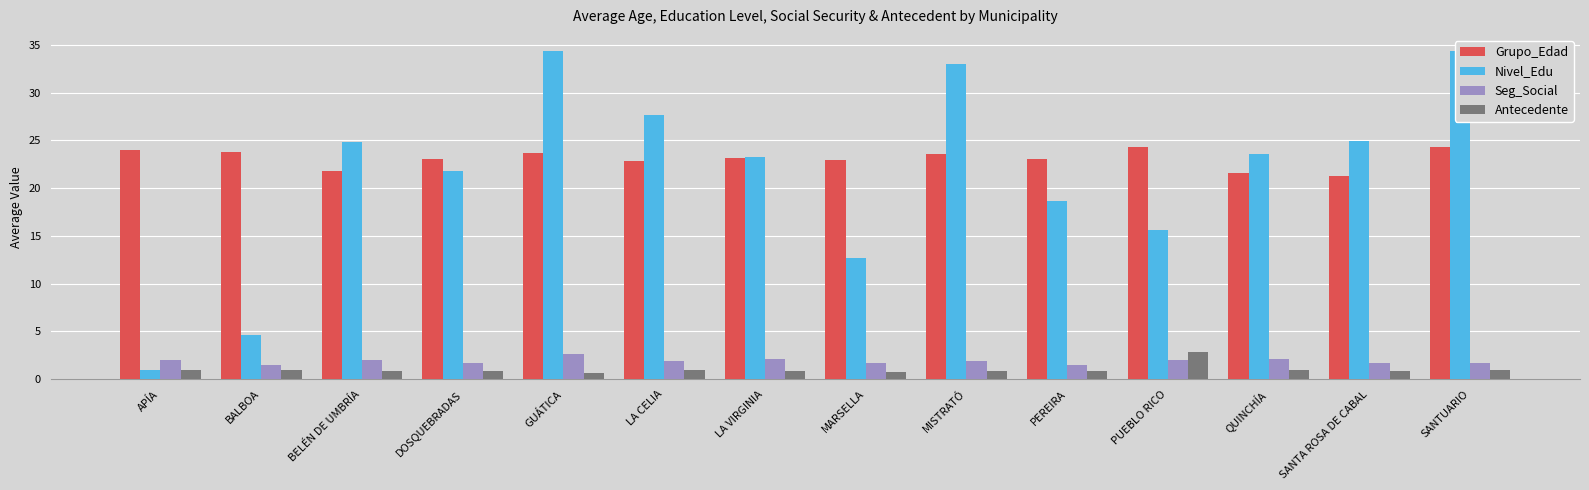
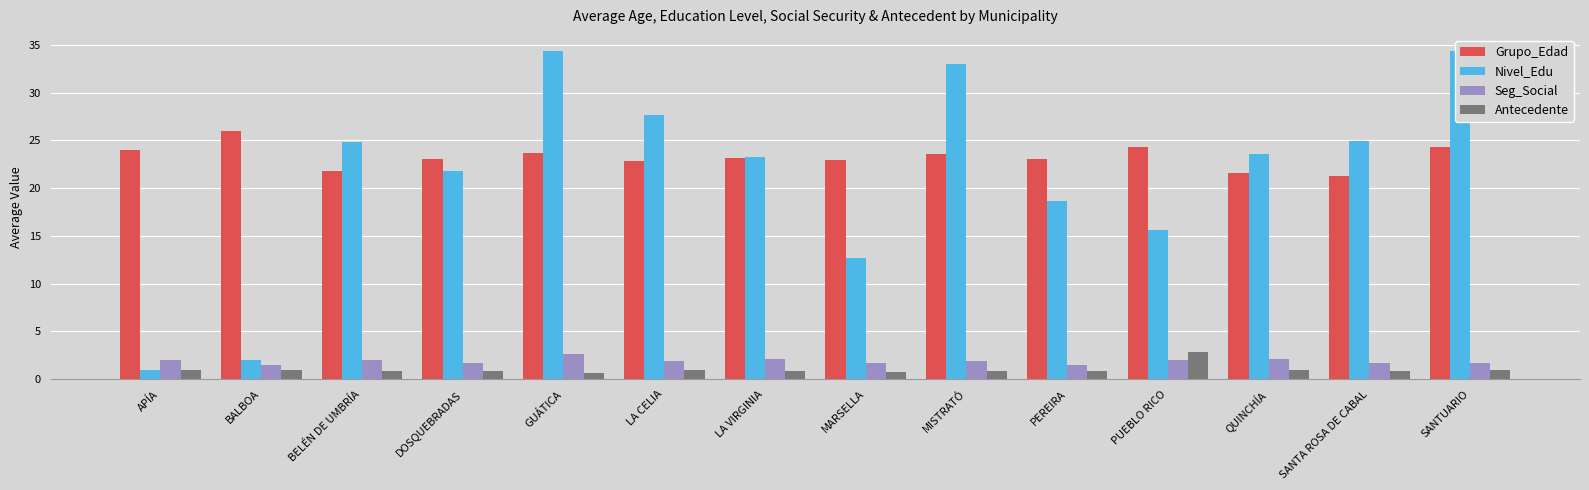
  {
    "Grupo_Edad": {
      "APÍA": 24,
-     "BALBOA": 24,
+     "BALBOA": 26,
      "BELÉN DE UMBRÍA": 22,
      "DOSQUEBRADAS": 23,
      "GUÁTICA": 24,
      "LA CELIA": 23,
      "LA VIRGINIA": 23,
      "MARSELLA": 23,
      "MISTRATÓ": 24,
      "PEREIRA": 23,
      "PUEBLO RICO": 24,
      "QUINCHÍA": 22,
      "SANTA ROSA DE CABAL": 21,
      "SANTUARIO": 24
    },
    "Nivel_Edu": {
      "APÍA": 1,
-     "BALBOA": 5,
+     "BALBOA": 2,
      "BELÉN DE UMBRÍA": 25,
      "DOSQUEBRADAS": 22,
      "GUÁTICA": 34,
      "LA CELIA": 28,
      "LA VIRGINIA": 23,
      "MARSELLA": 13,
      "MISTRATÓ": 33,
      "PEREIRA": 19,
      "PUEBLO RICO": 16,
      "QUINCHÍA": 24,
      "SANTA ROSA DE CABAL": 25
    },
    "Seg_Social": {
      "APÍA": 2,
      "BALBOA": 2,
      "BELÉN DE UMBRÍA": 2,
      "DOSQUEBRADAS": 2,
      "GUÁTICA": 3,
      "LA CELIA": 2,
      "LA VIRGINIA": 2,
      "MARSELLA": 2,
      "MISTRATÓ": 2,
      "PEREIRA": 2,
      "PUEBLO RICO": 2,
      "QUINCHÍA": 2,
      "SANTA ROSA DE CABAL": 2,
      "SANTUARIO": 2
    },
    "Antecedente": {
      "APÍA": 1,
      "BALBOA": 1,
      "BELÉN DE UMBRÍA": 1,
      "DOSQUEBRADAS": 1,
      "GUÁTICA": 1,
      "LA CELIA": 1,
      "LA VIRGINIA": 1,
      "MARSELLA": 1,
      "MISTRATÓ": 1,
      "PEREIRA": 1,
      "PUEBLO RICO": 3,
      "QUINCHÍA": 1,
      "SANTA ROSA DE CABAL": 1,
      "SANTUARIO": 1
    }
  }
